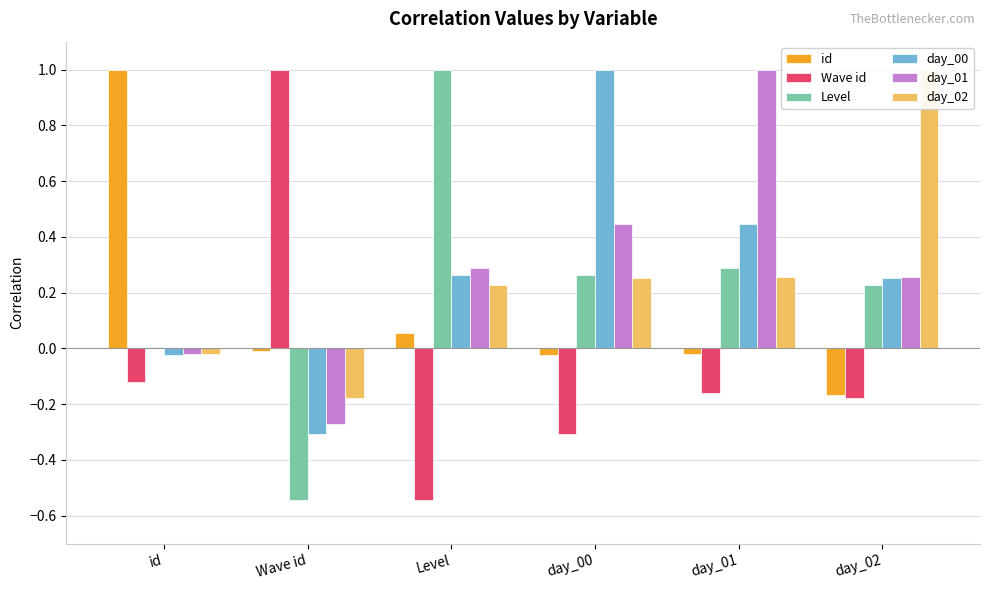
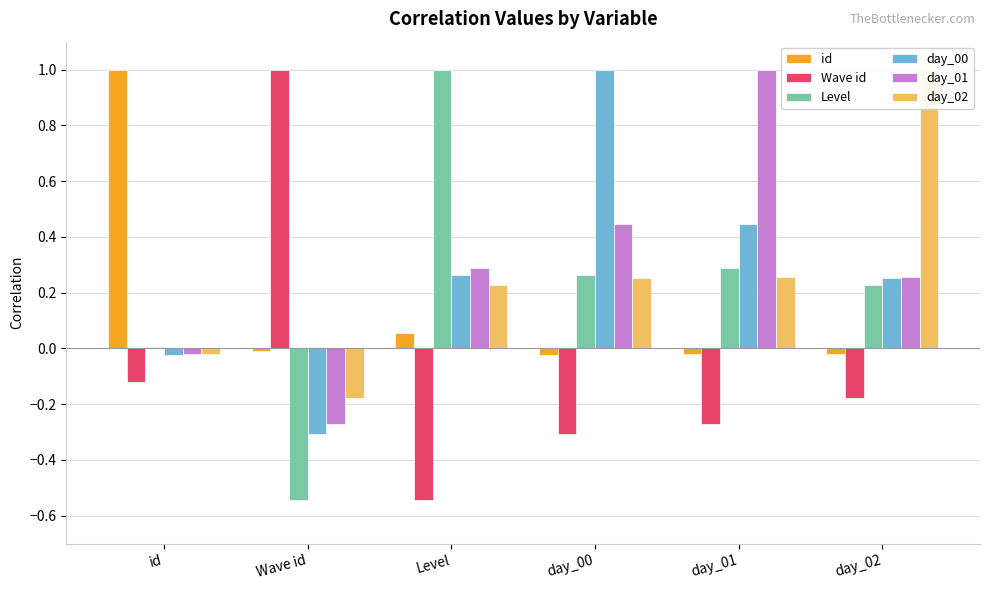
  {
    "id": {
      "id": 1.00,
      "Level": 0.06,
      "day_00": -0.02,
      "day_01": -0.02,
-     "day_02": -0.17
+     "day_02": -0.02
    },
    "Wave id": {
      "id": -0.12,
      "Wave id": 1.00,
      "Level": -0.54,
      "day_00": -0.31,
-     "day_01": -0.16,
+     "day_01": -0.27,
      "day_02": -0.18
    },
    "day_01": {
      "id": -0.02,
      "Wave id": -0.27,
      "Level": 0.29,
      "day_00": 0.45,
      "day_01": 1.00,
      "day_02": 0.25
    },
    "day_02": {
      "id": -0.02,
      "Wave id": -0.18,
      "Level": 0.23,
      "day_00": 0.25,
      "day_01": 0.25
    }
  }
